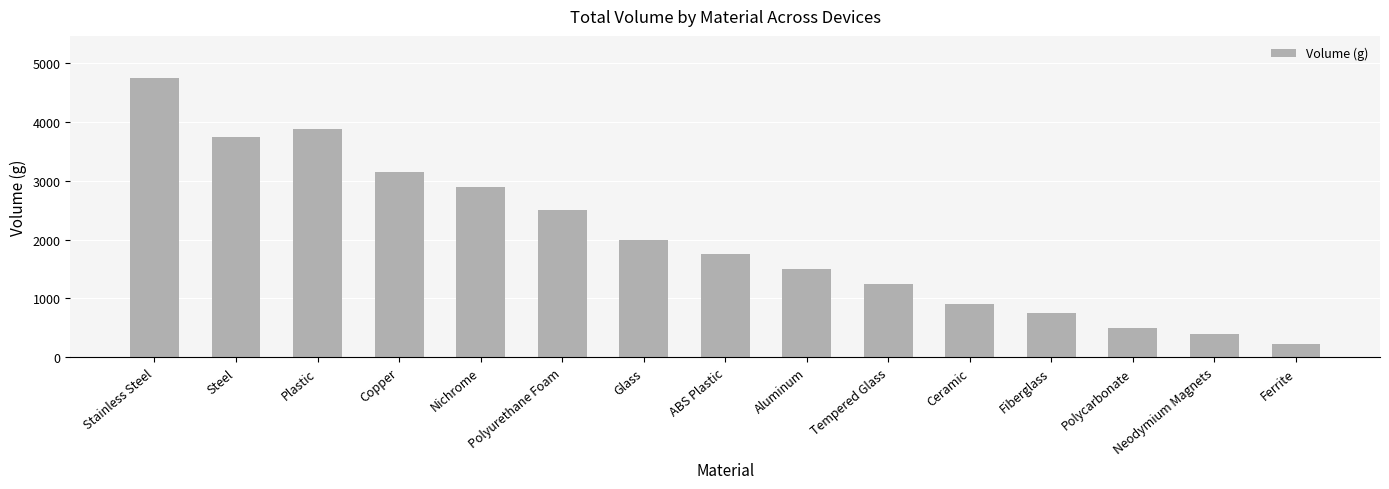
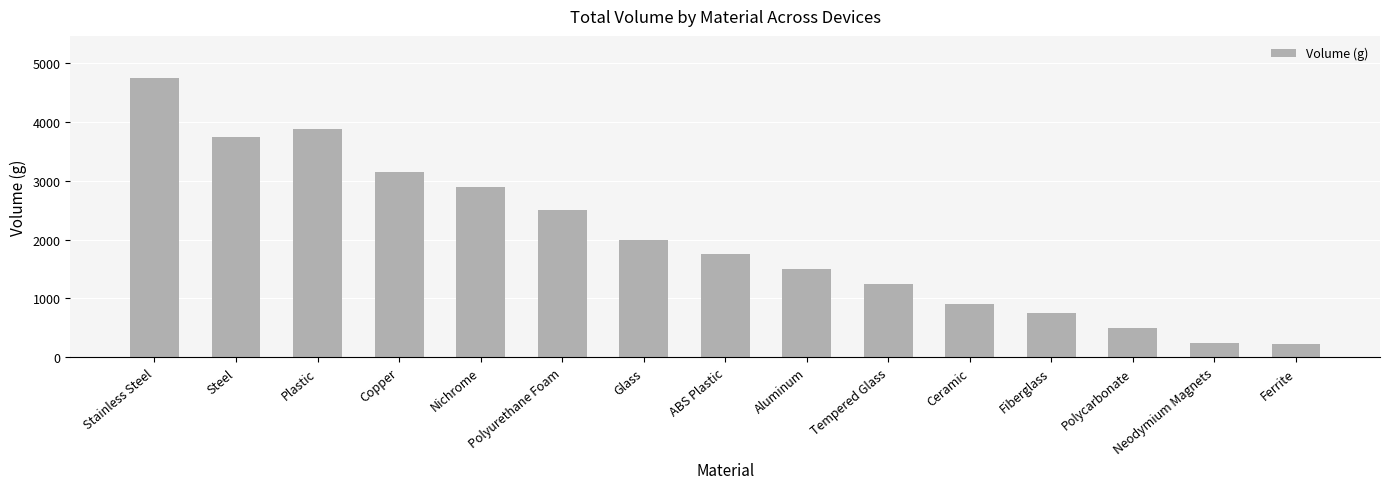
  {
    "Stainless Steel": 4800,
    "Steel": 3800,
    "Plastic": 3900,
    "Copper": 3200,
    "Nichrome": 2900,
    "Polyurethane Foam": 2500,
    "Glass": 2000,
    "ABS Plastic": 1800,
    "Aluminum": 1500,
    "Tempered Glass": 1300,
    "Ceramic": 900,
    "Fiberglass": 800,
    "Polycarbonate": 500,
-   "Neodymium Magnets": 400,
+   "Neodymium Magnets": 200,
    "Ferrite": 200
  }
